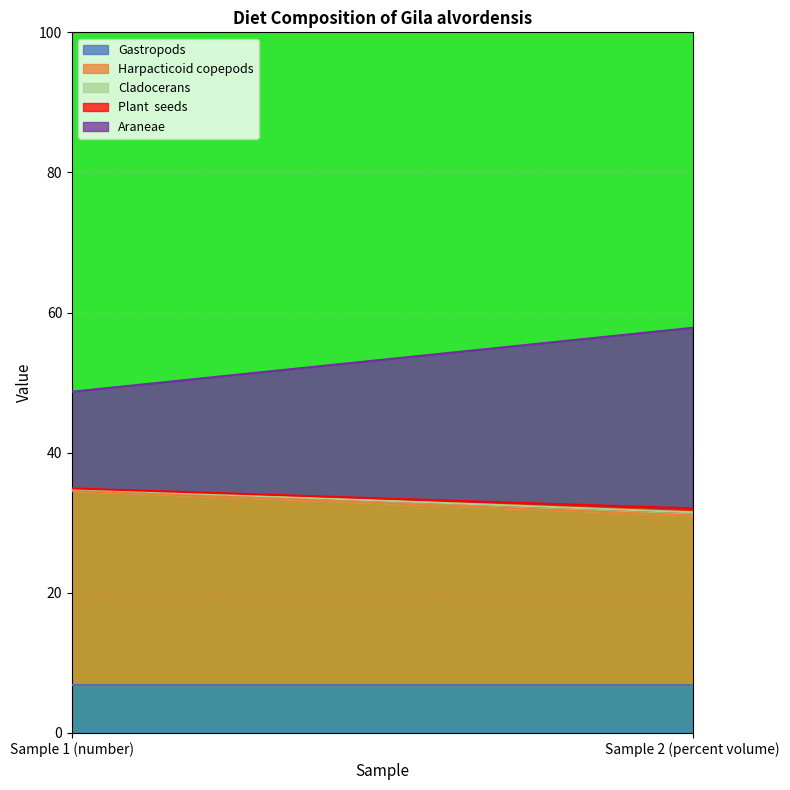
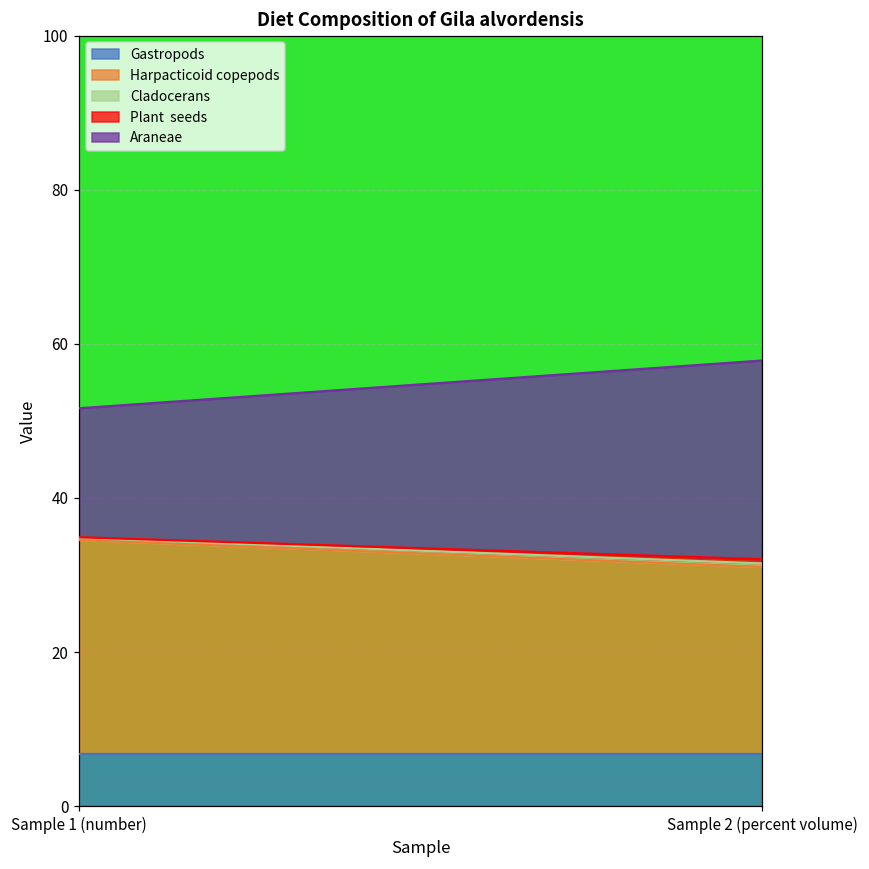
  {
    "Gastropods": {
      "Sample 1 (number)": 7,
      "Sample 2 (percent volume)": 7
    },
    "Harpacticoid copepods": {
      "Sample 2 (percent volume)": 24
    },
    "Cladocerans": {
      "Sample 2 (percent volume)": 0
    },
    "Plant seeds": {
      "Sample 2 (percent volume)": 1
    },
    "Araneae": {
-     "Sample 1 (number)": 14,
+     "Sample 1 (number)": 17,
      "Sample 2 (percent volume)": 26
    }
  }
